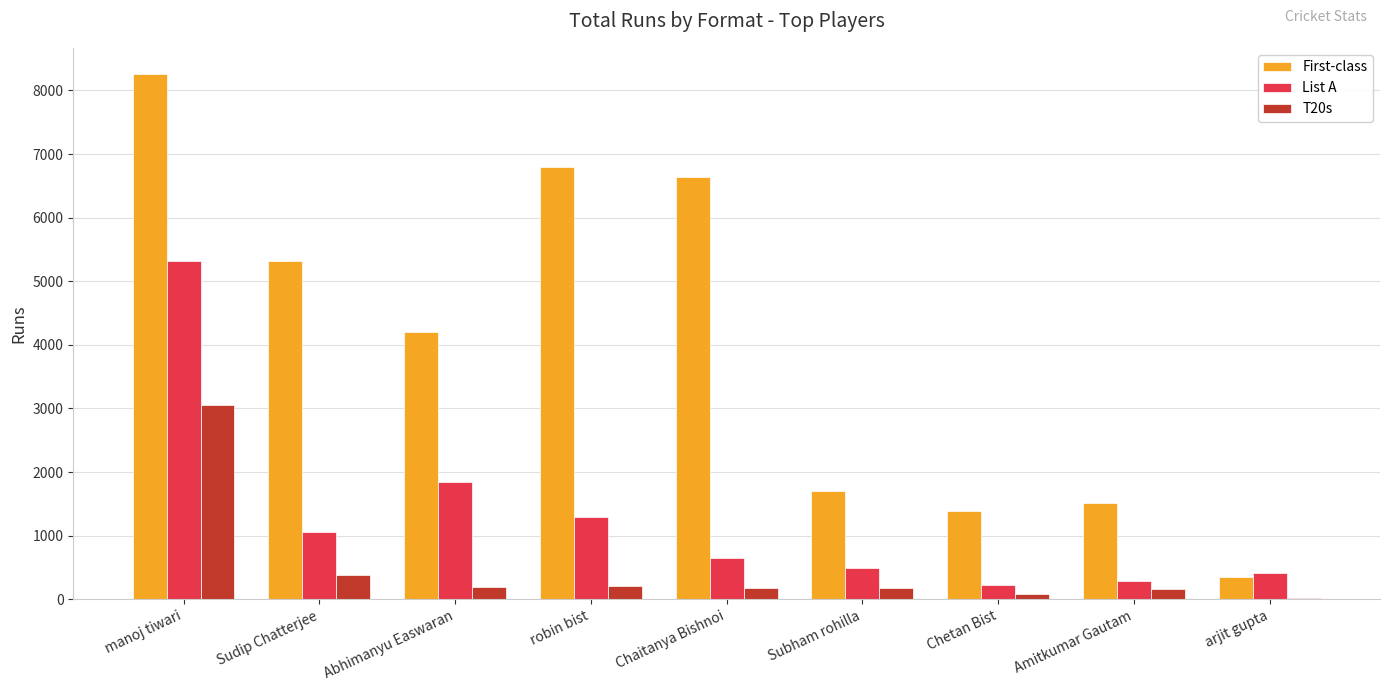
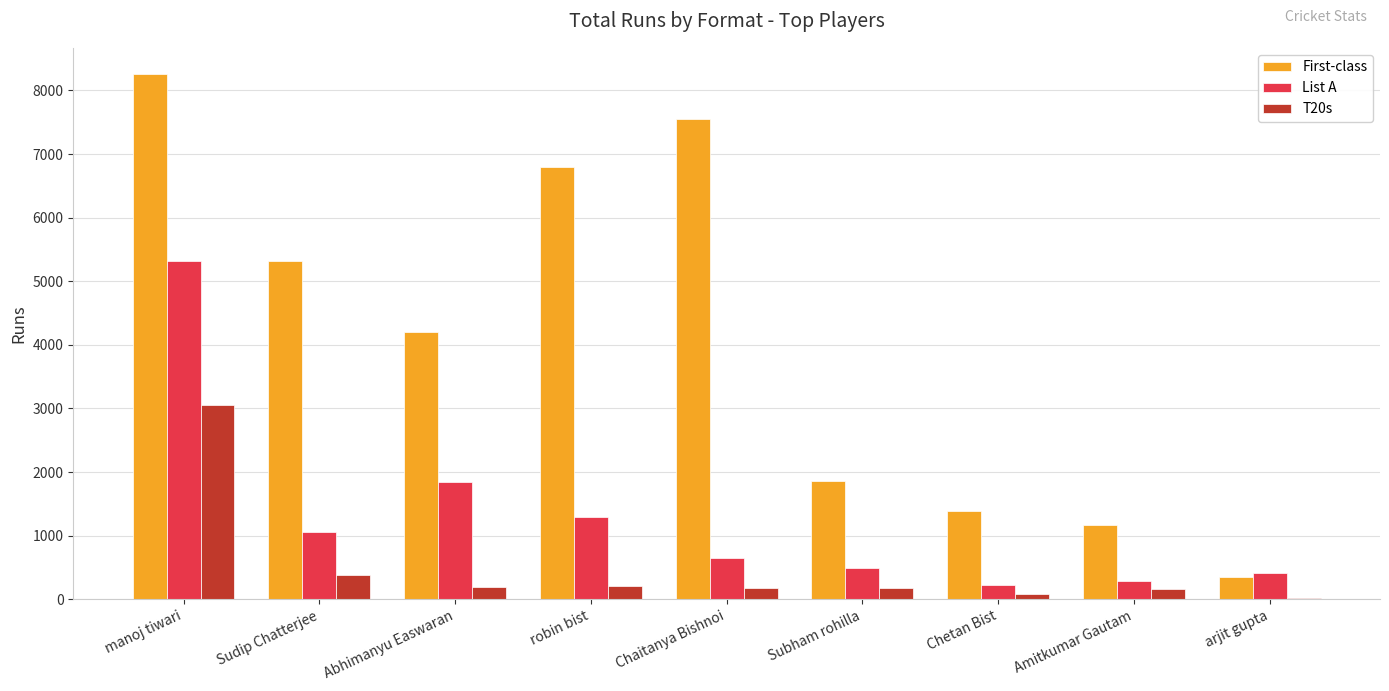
  {
    "First-class": {
      "manoj tiwari": 8300,
      "Sudip Chatterjee": 5300,
      "Abhimanyu Easwaran": 4200,
      "robin bist": 6800,
-     "Chaitanya Bishnoi": 6600,
-     "Subham rohilla": 1700,
+     "Chaitanya Bishnoi": 7600,
+     "Subham rohilla": 1900,
      "Chetan Bist": 1400,
-     "Amitkumar Gautam": 1500,
+     "Amitkumar Gautam": 1200,
      "arjit gupta": 400
    }
  }
